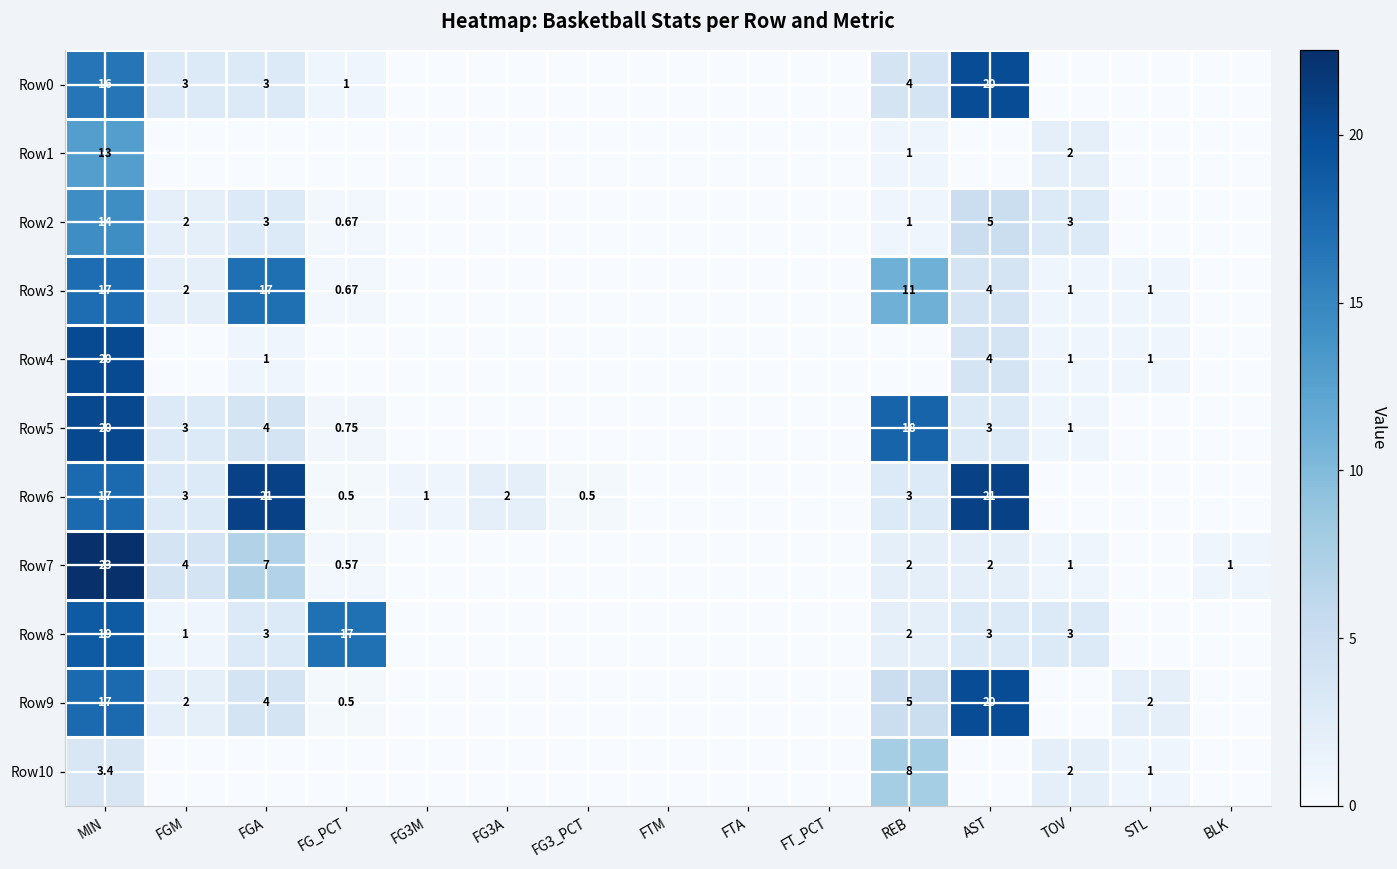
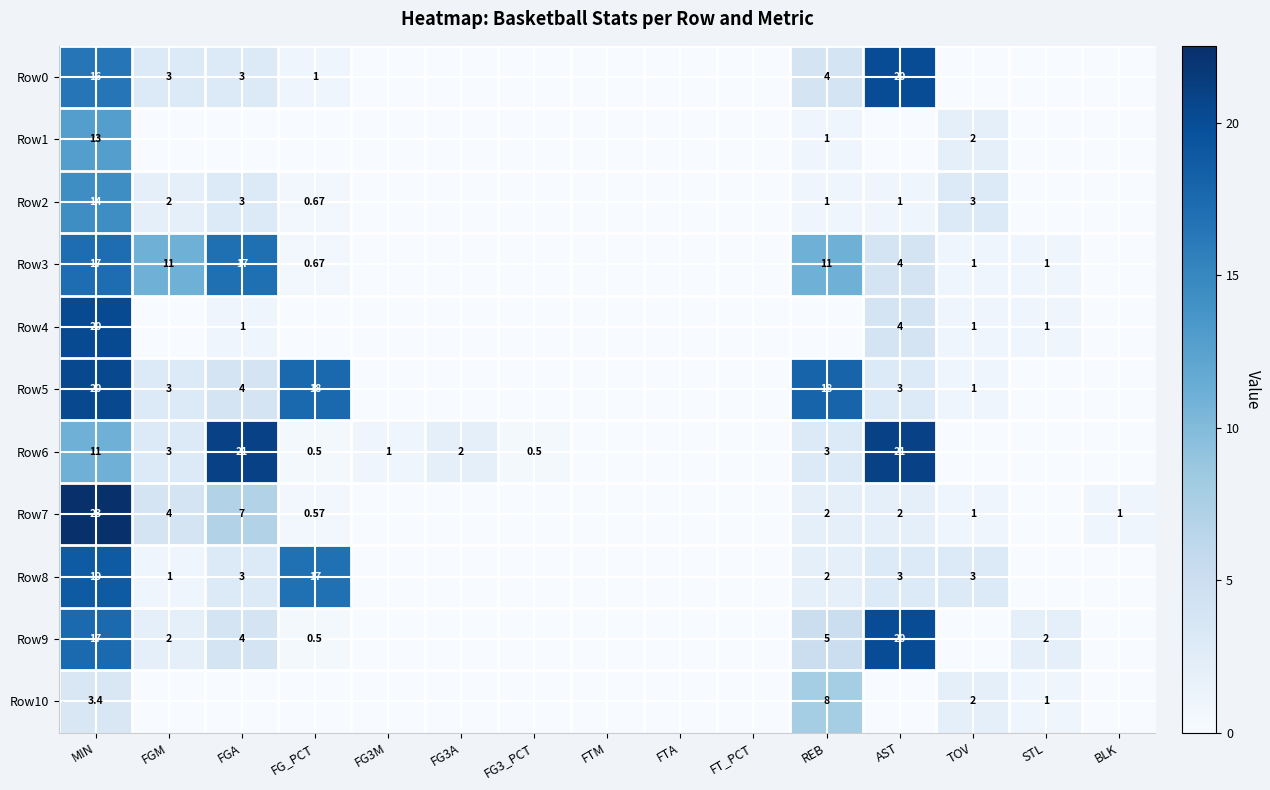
  {
    "Row0": {
      "MIN": 16,
      "FGM": 3,
      "FGA": 3,
      "FG_PCT": 1,
      "REB": 4,
      "AST": 20
    },
    "Row1": {
      "MIN": 13,
      "REB": 1,
      "TOV": 2
    },
    "Row2": {
      "MIN": 14,
      "FGM": 2,
      "FGA": 3,
      "FG_PCT": 0.67,
      "REB": 1,
-     "AST": 5,
+     "AST": 1,
      "TOV": 3
    },
    "Row3": {
      "MIN": 17,
-     "FGM": 2,
+     "FGM": 11,
      "FGA": 17,
      "FG_PCT": 0.67,
      "REB": 11,
      "AST": 4,
      "TOV": 1,
      "STL": 1
    },
    "Row4": {
      "MIN": 20,
      "FGA": 1,
      "AST": 4,
      "TOV": 1,
      "STL": 1
    },
    "Row5": {
      "MIN": 20,
      "FGM": 3,
      "FGA": 4,
-     "FG_PCT": 0.75,
+     "FG_PCT": 18,
      "REB": 18,
      "AST": 3,
      "TOV": 1
    },
    "Row6": {
-     "MIN": 17,
+     "MIN": 11,
      "FGM": 3,
      "FGA": 21,
      "FG_PCT": 0.5,
      "FG3M": 1,
      "FG3A": 2,
      "FG3_PCT": 0.5,
      "REB": 3,
      "AST": 21
    },
    "Row7": {
      "MIN": 23,
      "FGM": 4,
      "FGA": 7,
      "FG_PCT": 0.57,
      "REB": 2,
      "AST": 2,
      "TOV": 1,
      "BLK": 1
    },
    "Row8": {
      "MIN": 19,
      "FGM": 1,
      "FGA": 3,
      "FG_PCT": 17,
      "REB": 2,
      "AST": 3,
      "TOV": 3
    },
    "Row9": {
      "MIN": 17,
      "FGM": 2,
      "FGA": 4,
      "FG_PCT": 0.5,
      "REB": 5,
      "AST": 20,
      "STL": 2
    },
    "Row10": {
      "MIN": 3.4,
      "REB": 8,
      "TOV": 2,
      "STL": 1
    }
  }
